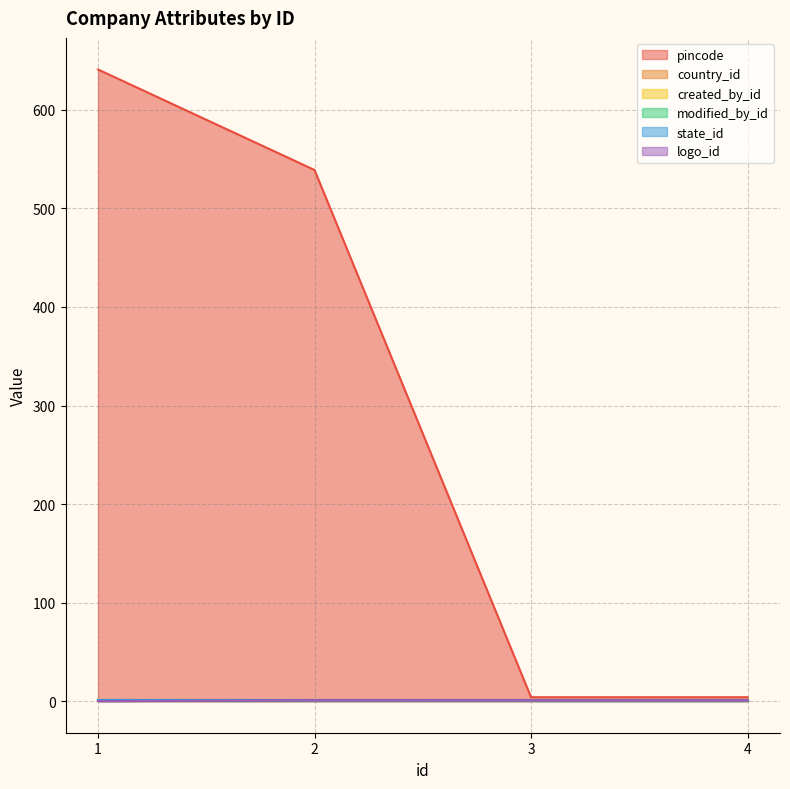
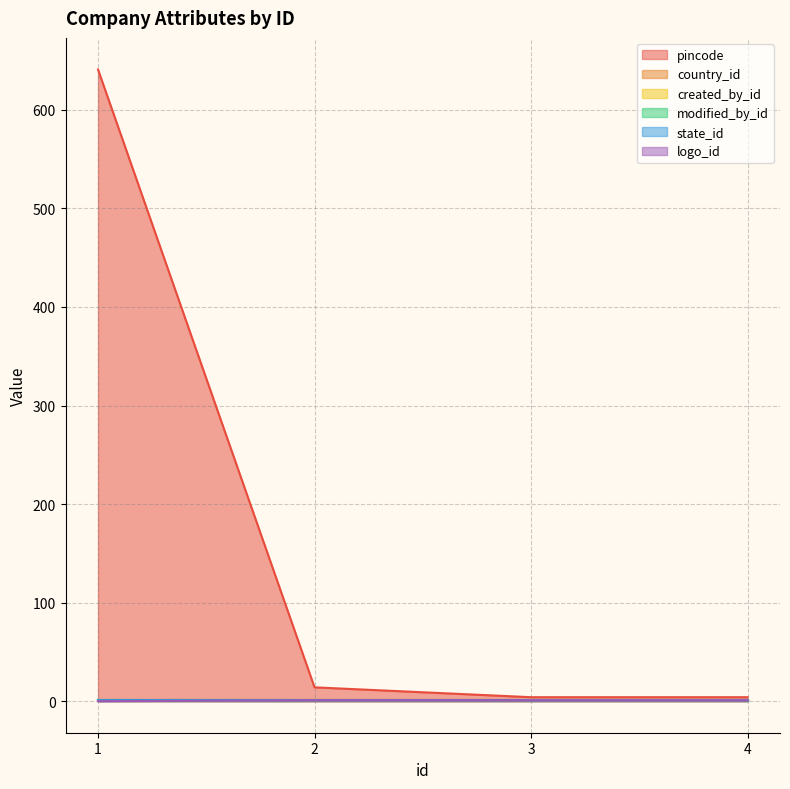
  {
    "pincode": {
      "1": 640,
-     "2": 540,
+     "2": 10,
      "3": 0,
      "4": 0
    }
  }
